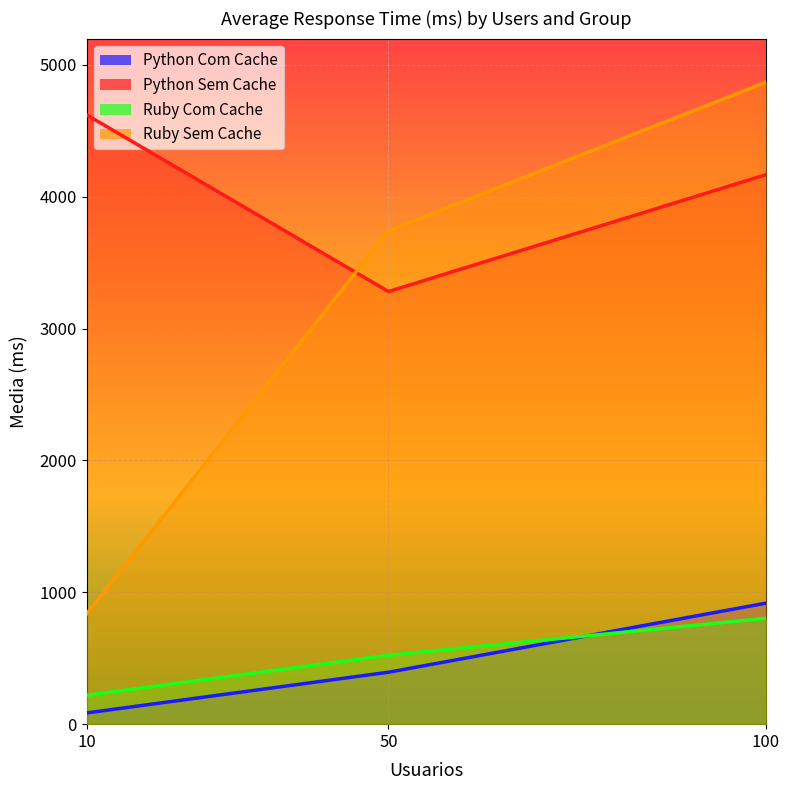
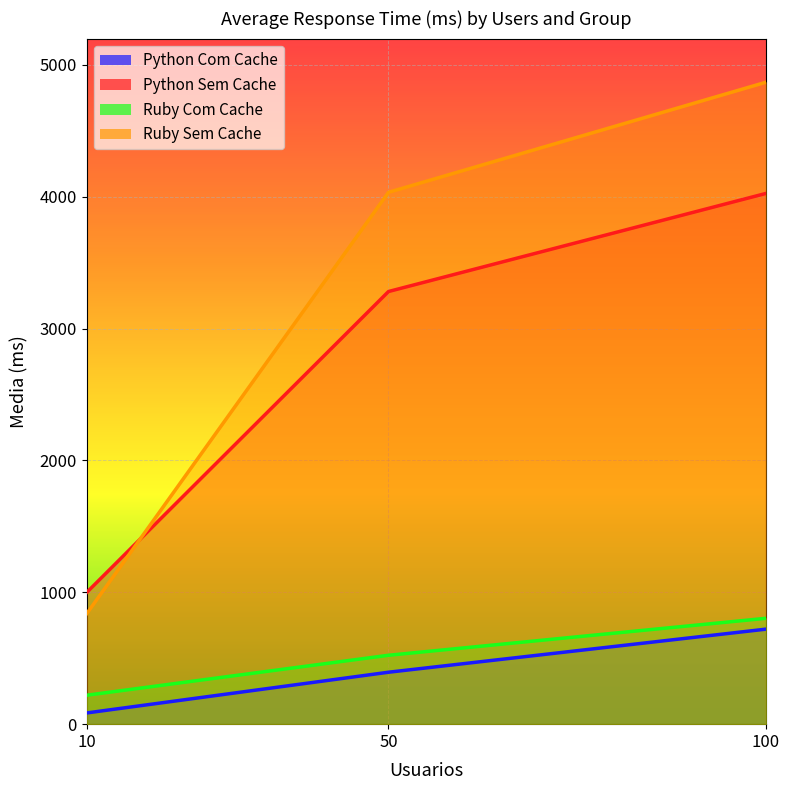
  {
    "Python Com Cache": {
      "10": 80,
      "50": 390,
-     "100": 920
+     "100": 720
    },
    "Python Sem Cache": {
-     "10": 4620,
+     "10": 1000,
      "50": 3280,
-     "100": 4170
+     "100": 4030
    },
    "Ruby Com Cache": {
      "10": 220,
      "50": 520,
      "100": 800
    },
    "Ruby Sem Cache": {
      "10": 840,
-     "50": 3740,
+     "50": 4030,
      "100": 4870
    }
  }
